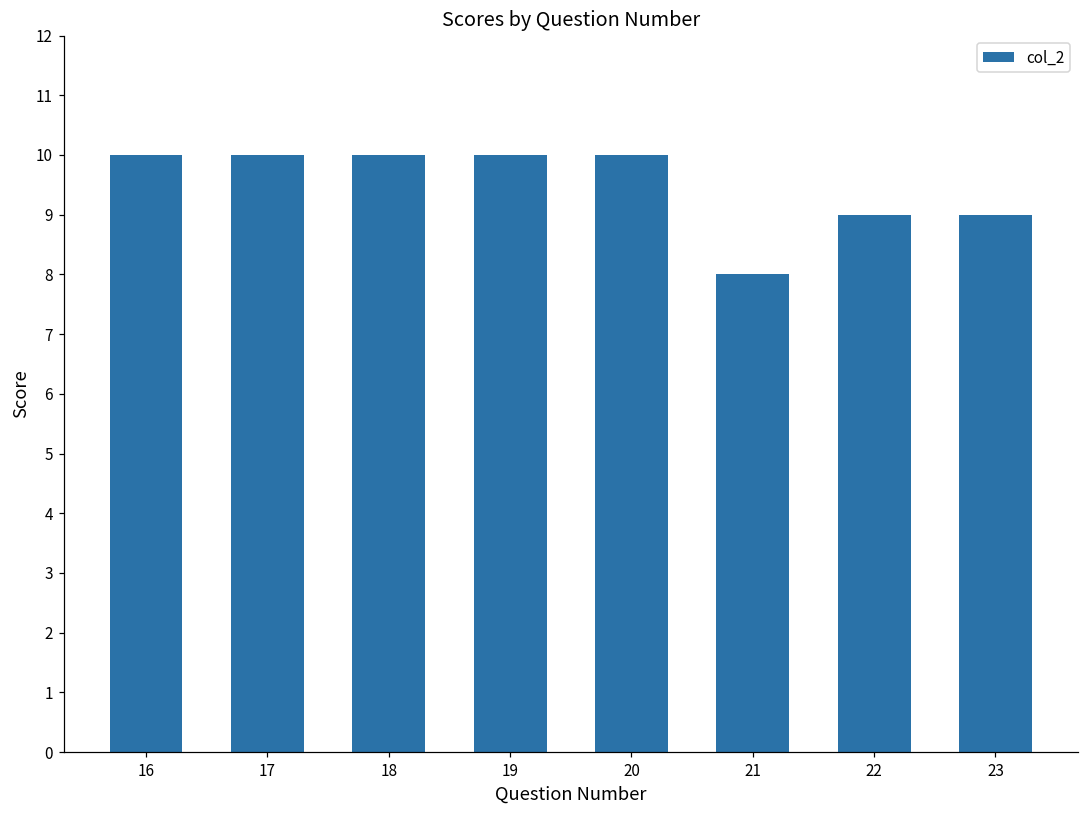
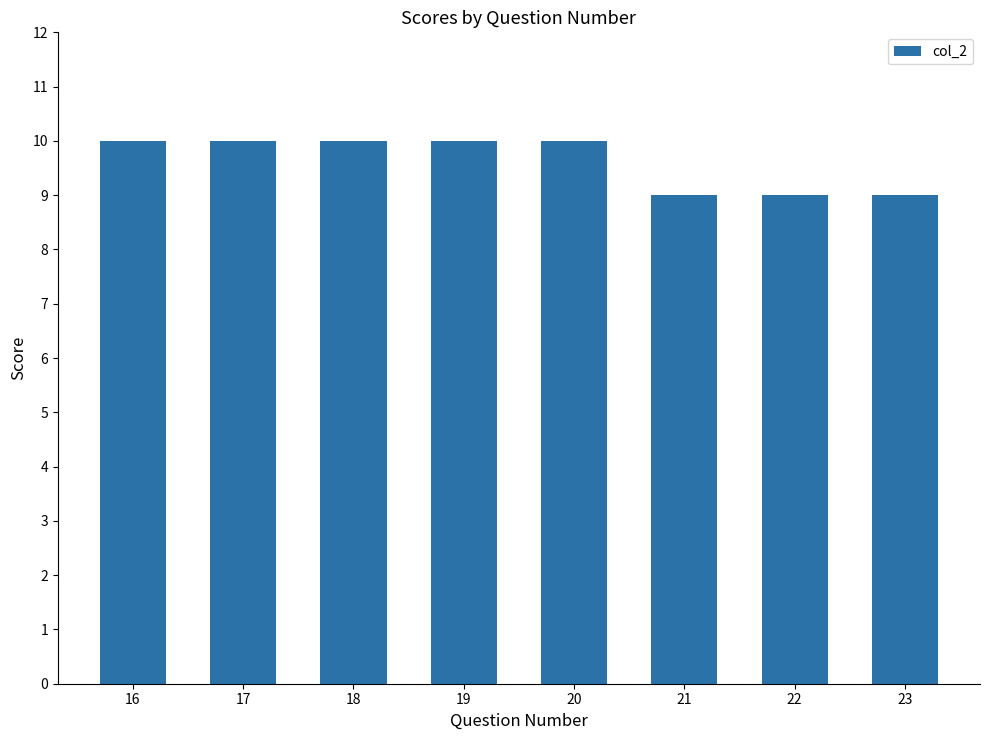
  {
    "16": 10,
    "17": 10,
    "18": 10,
    "19": 10,
    "20": 10,
-   "21": 8,
+   "21": 9,
    "22": 9,
    "23": 9
  }
